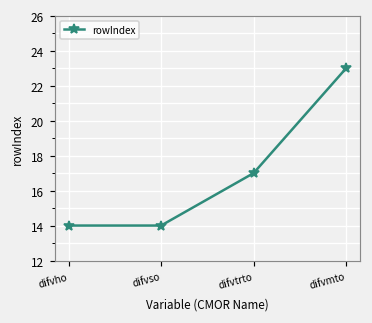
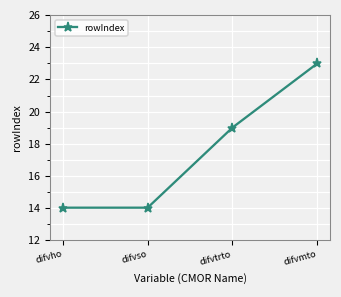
  {
    "difvho": 14,
    "difvso": 14,
-   "difvtrto": 17,
+   "difvtrto": 19,
    "difvmto": 23
  }
